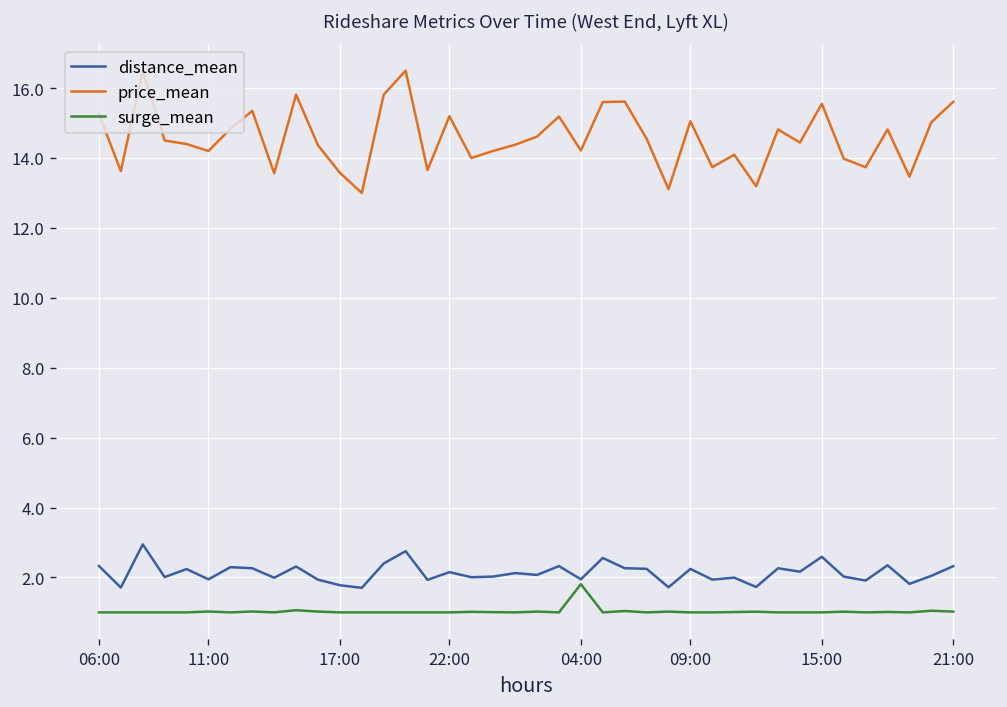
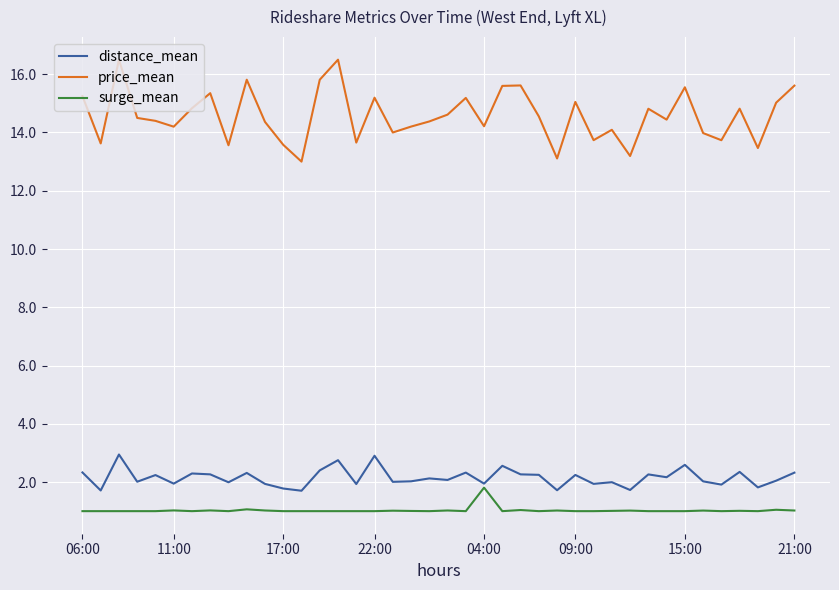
  {
    "distance_mean": {
-     "22:00": 2.2,
+     "22:00": 2.9,
      "04:00": 1.9
    },
    "price_mean": {
      "22:00": 15.2,
      "04:00": 14.2
    },
    "surge_mean": {
      "22:00": 1.0,
      "04:00": 1.8
    }
  }
